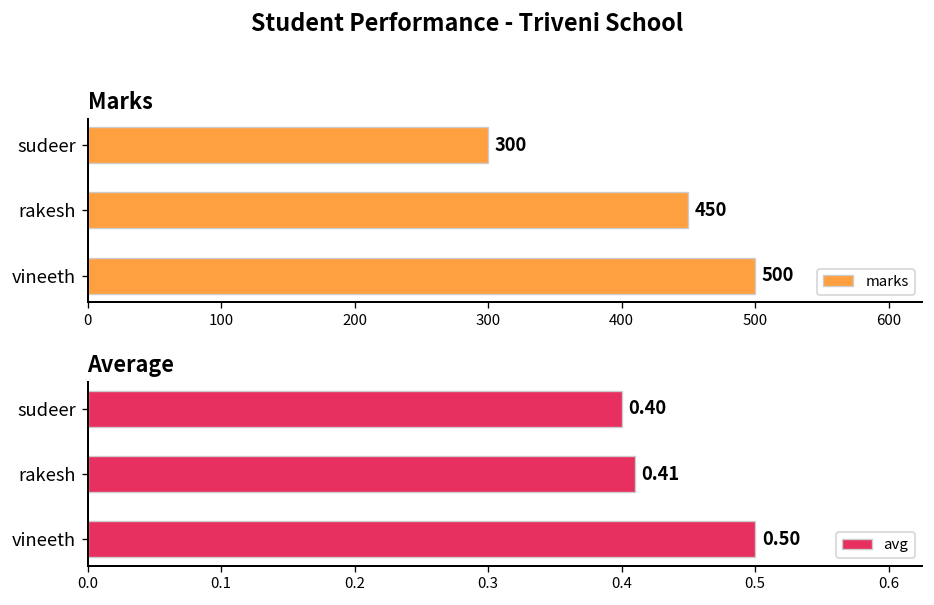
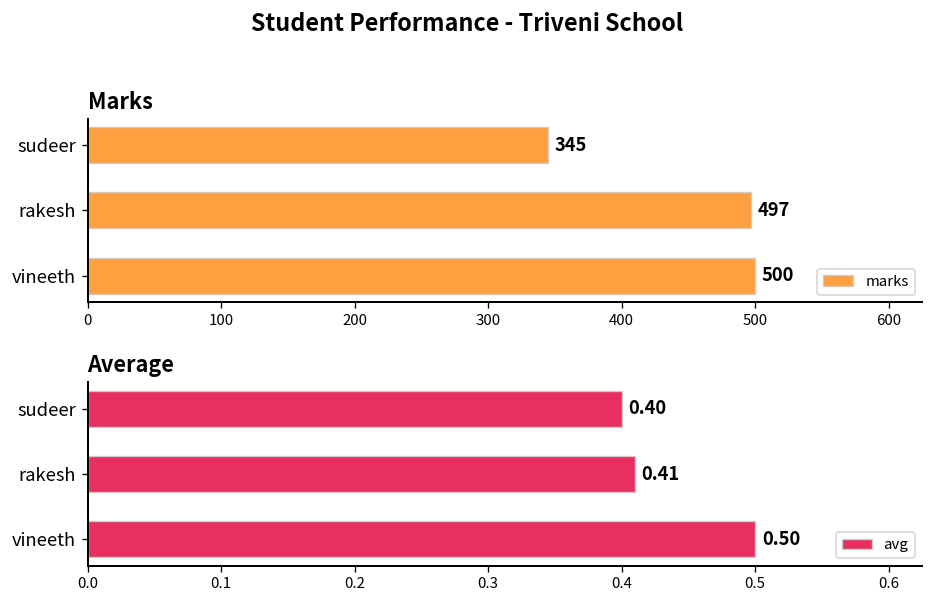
  {
    "Marks": {
-     "sudeer": 300,
-     "rakesh": 450,
+     "sudeer": 345,
+     "rakesh": 497,
      "vineeth": 500
    },
    "Average": {
      "sudeer": 0.40,
      "rakesh": 0.41,
      "vineeth": 0.50
    }
  }
